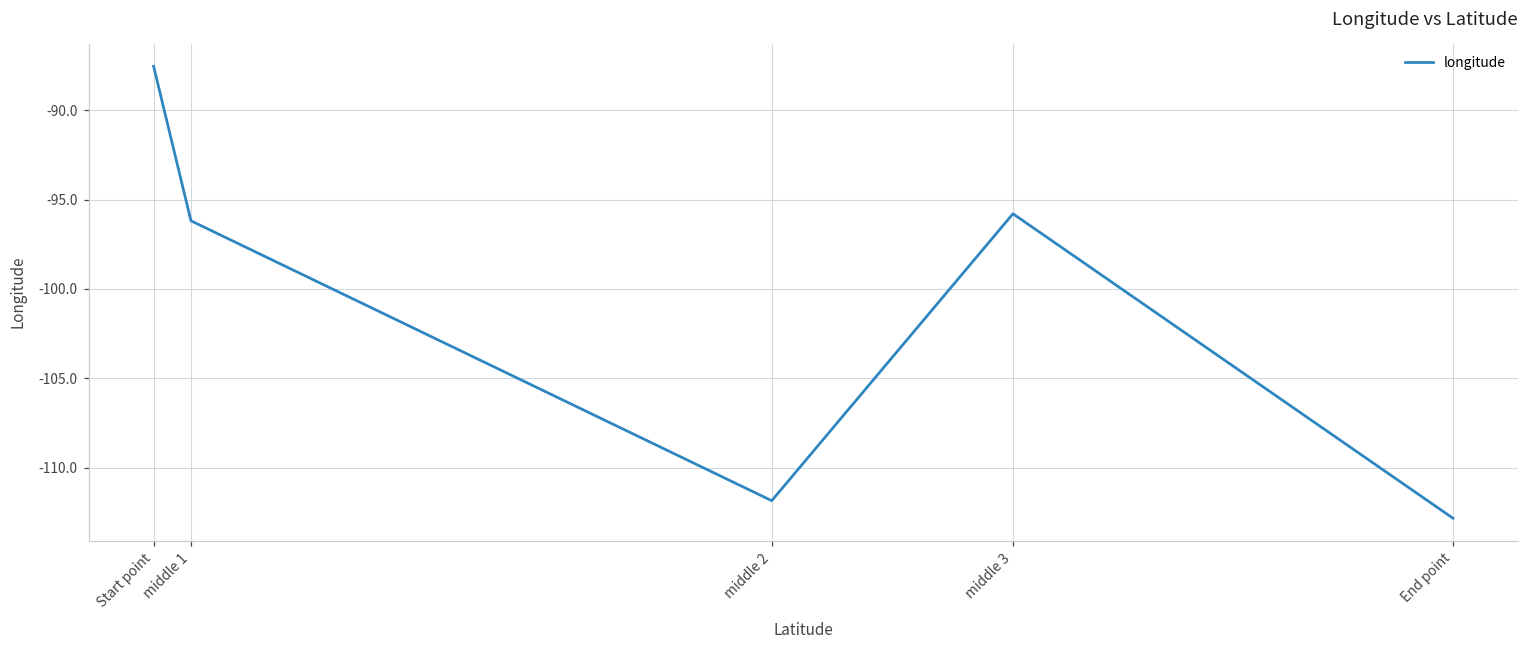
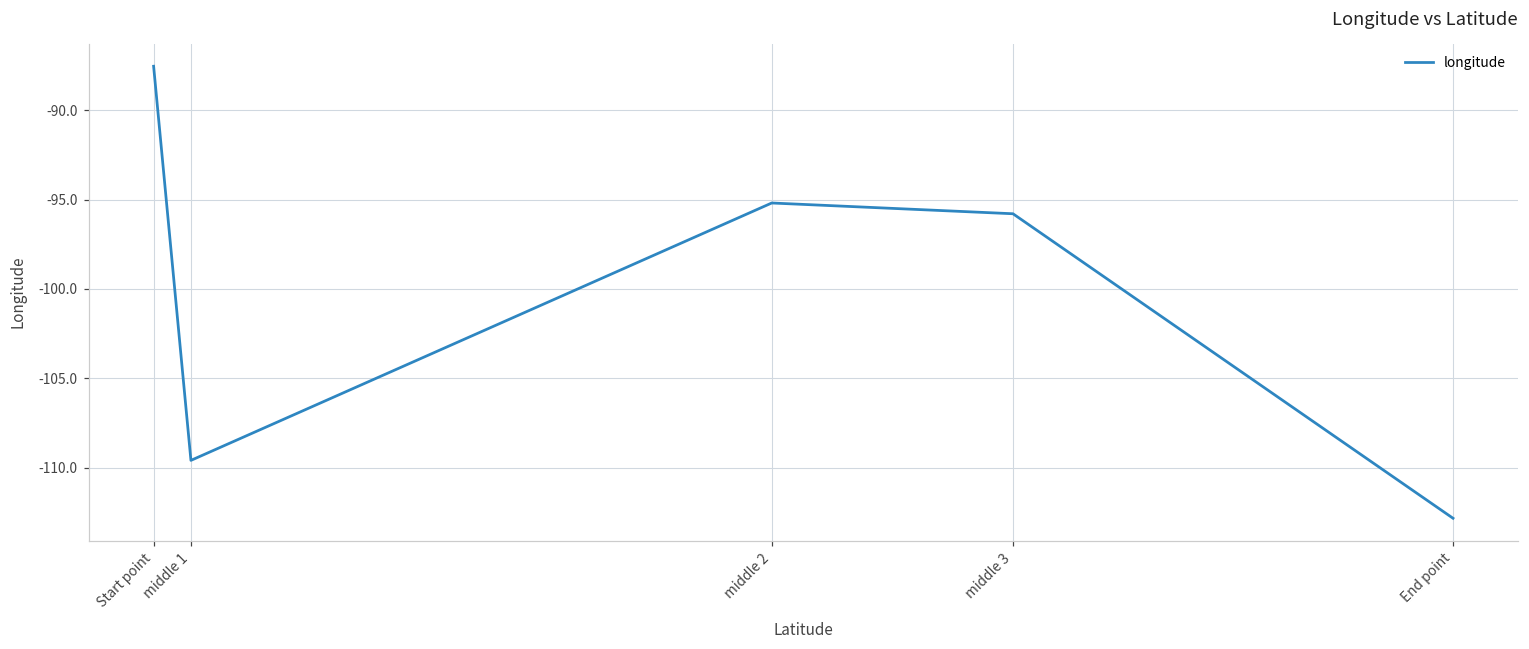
  {
    "Start point": -87.6,
-   "middle 1": -96.2,
-   "middle 2": -111.8,
+   "middle 1": -109.6,
+   "middle 2": -95.2,
    "middle 3": -95.8,
    "End point": -112.8
  }
